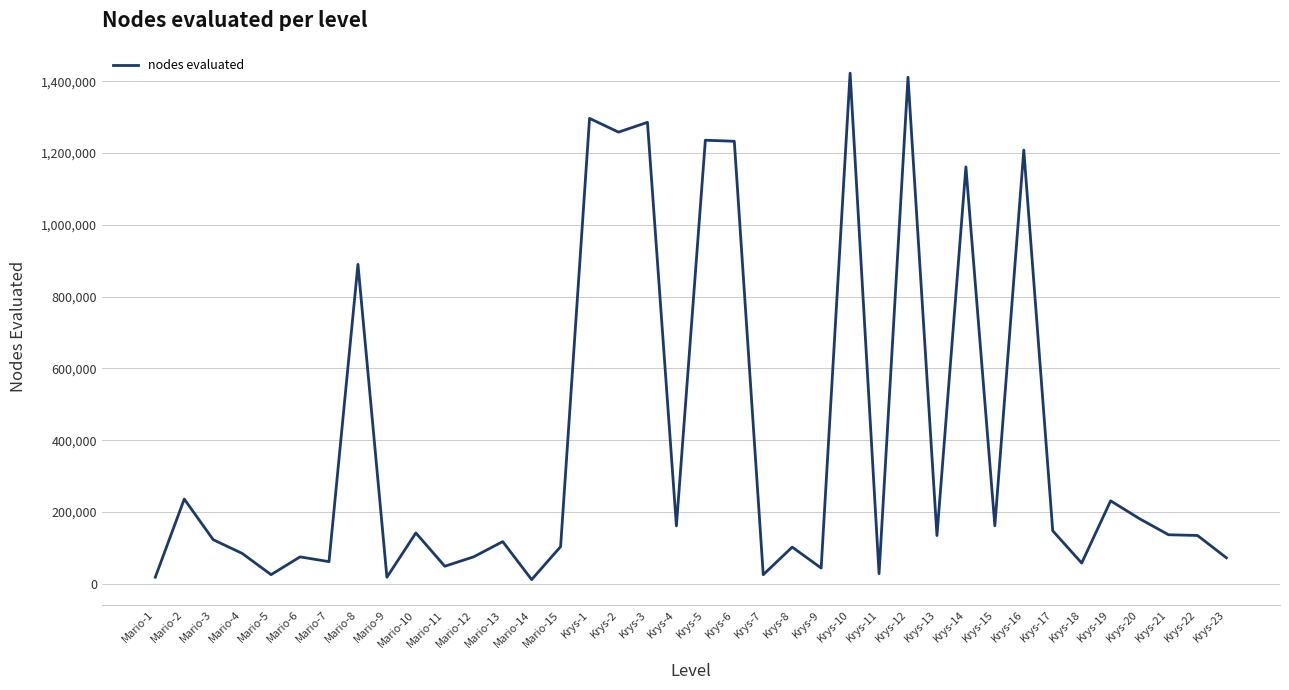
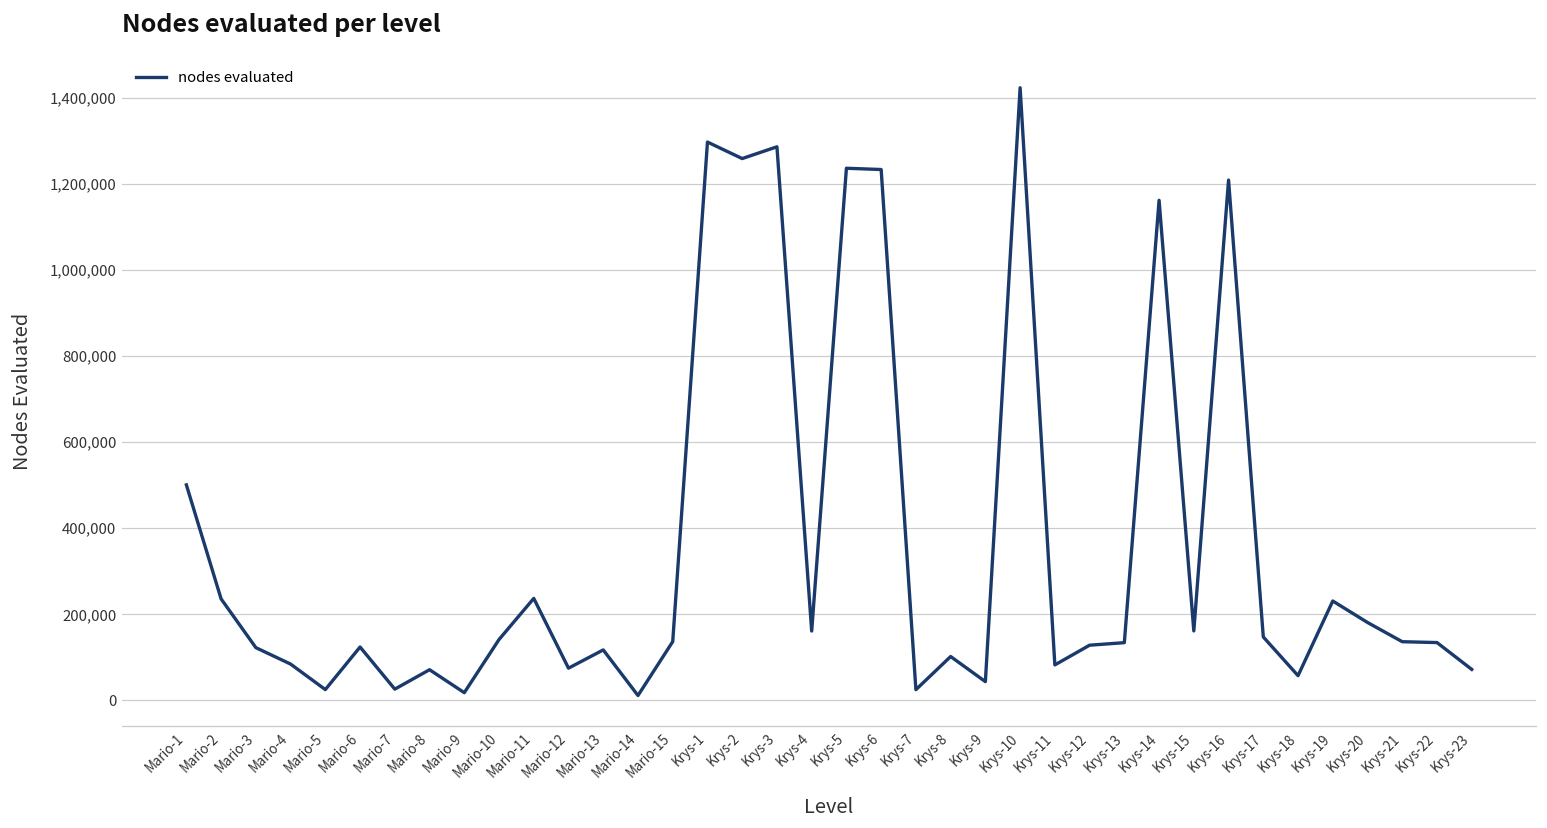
  {
-   "Mario-1": "20,000",
+   "Mario-1": "500,000",
    "Mario-2": "240,000",
    "Mario-3": "120,000",
    "Mario-4": "80,000",
    "Mario-5": "30,000",
-   "Mario-6": "70,000",
-   "Mario-7": "60,000",
-   "Mario-8": "890,000",
+   "Mario-6": "120,000",
+   "Mario-7": "30,000",
+   "Mario-8": "70,000",
    "Mario-9": "20,000",
    "Mario-10": "140,000",
-   "Mario-11": "50,000",
+   "Mario-11": "240,000",
    "Mario-12": "70,000",
    "Mario-13": "120,000",
    "Mario-14": "10,000",
-   "Mario-15": "100,000",
+   "Mario-15": "140,000",
    "Krys-1": "1,300,000",
    "Krys-2": "1,260,000",
    "Krys-3": "1,290,000",
    "Krys-4": "160,000",
    "Krys-5": "1,240,000",
    "Krys-6": "1,230,000",
    "Krys-7": "30,000",
    "Krys-8": "100,000",
    "Krys-9": "40,000",
    "Krys-10": "1,420,000",
-   "Krys-11": "30,000",
-   "Krys-12": "1,410,000",
+   "Krys-11": "80,000",
+   "Krys-12": "130,000",
    "Krys-13": "130,000",
    "Krys-14": "1,160,000",
    "Krys-15": "160,000",
    "Krys-16": "1,210,000",
    "Krys-17": "150,000",
    "Krys-18": "60,000",
    "Krys-19": "230,000",
    "Krys-20": "180,000",
    "Krys-21": "140,000",
    "Krys-22": "130,000",
    "Krys-23": "70,000"
  }
